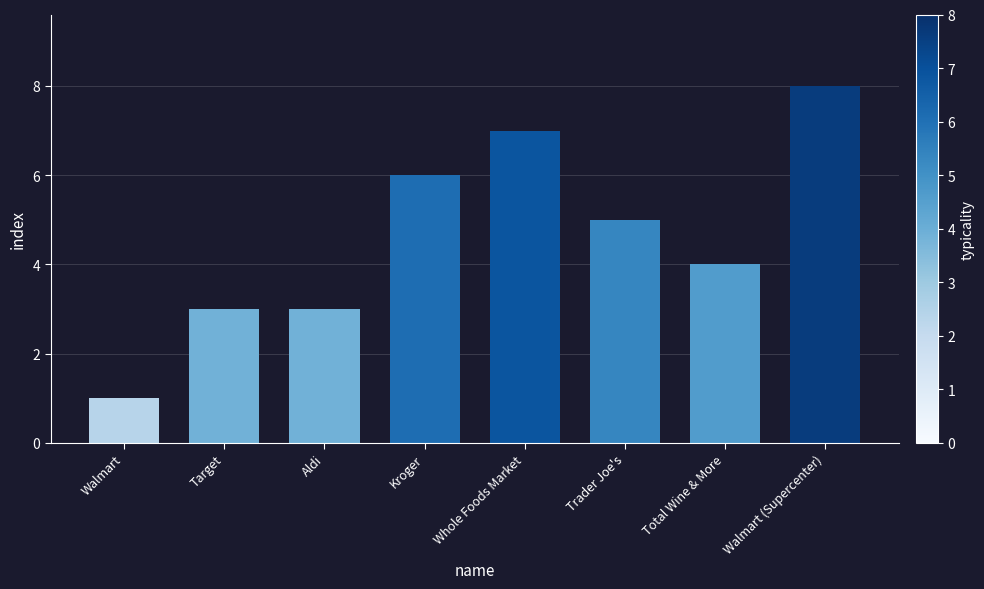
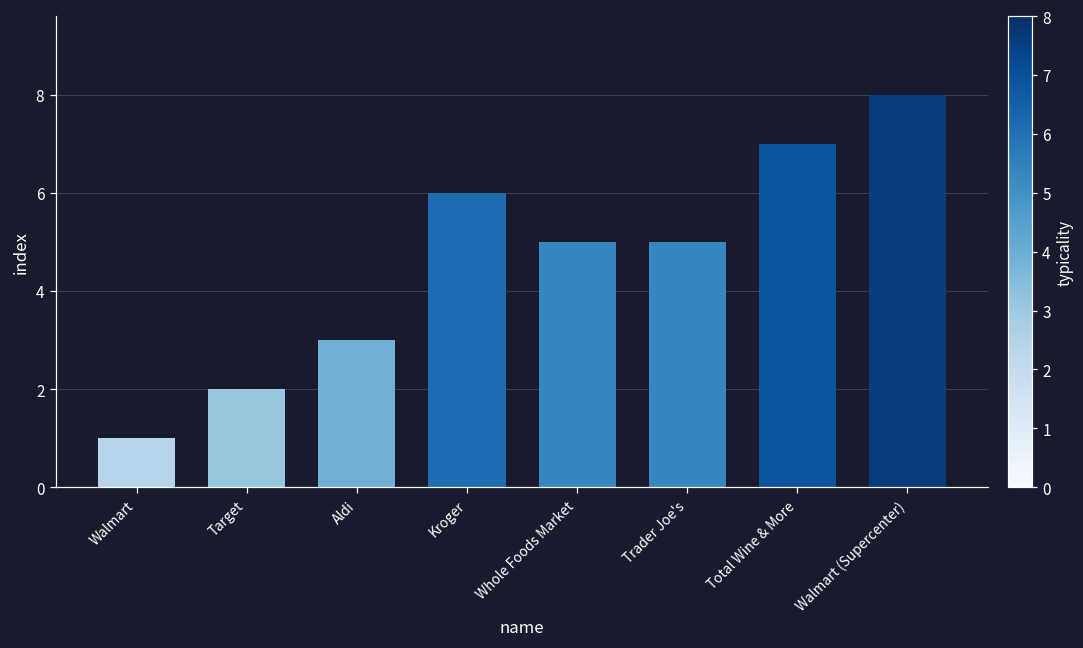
  {
    "Walmart": 1,
-   "Target": 3,
+   "Target": 2,
    "Aldi": 3,
    "Kroger": 6,
-   "Whole Foods Market": 7,
+   "Whole Foods Market": 5,
    "Trader Joe's": 5,
-   "Total Wine & More": 4,
+   "Total Wine & More": 7,
    "Walmart (Supercenter)": 8
  }
